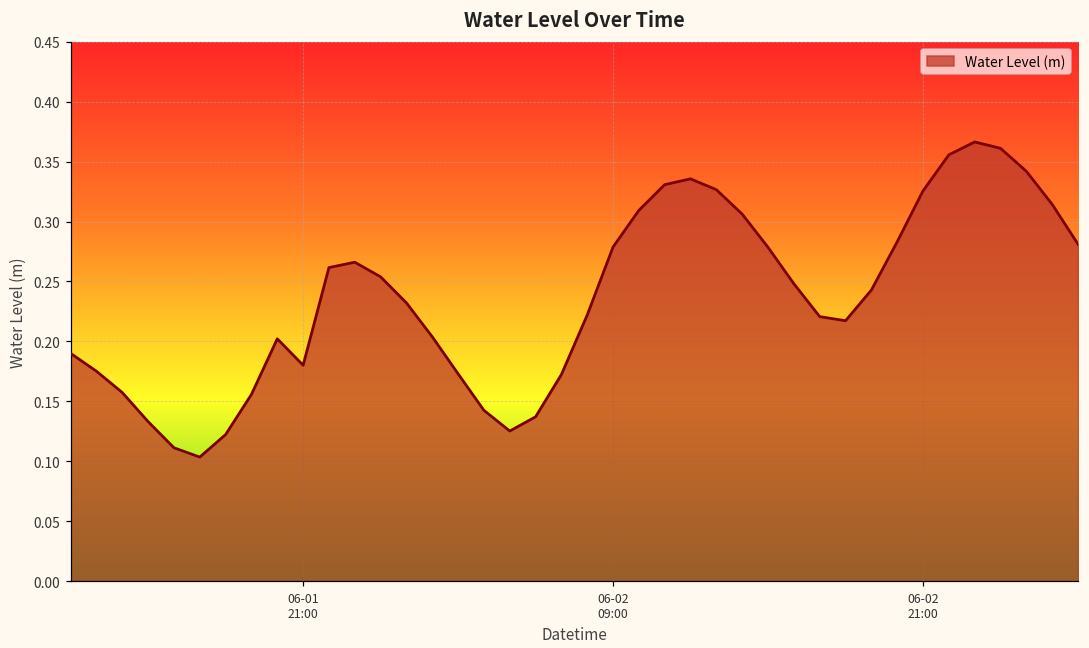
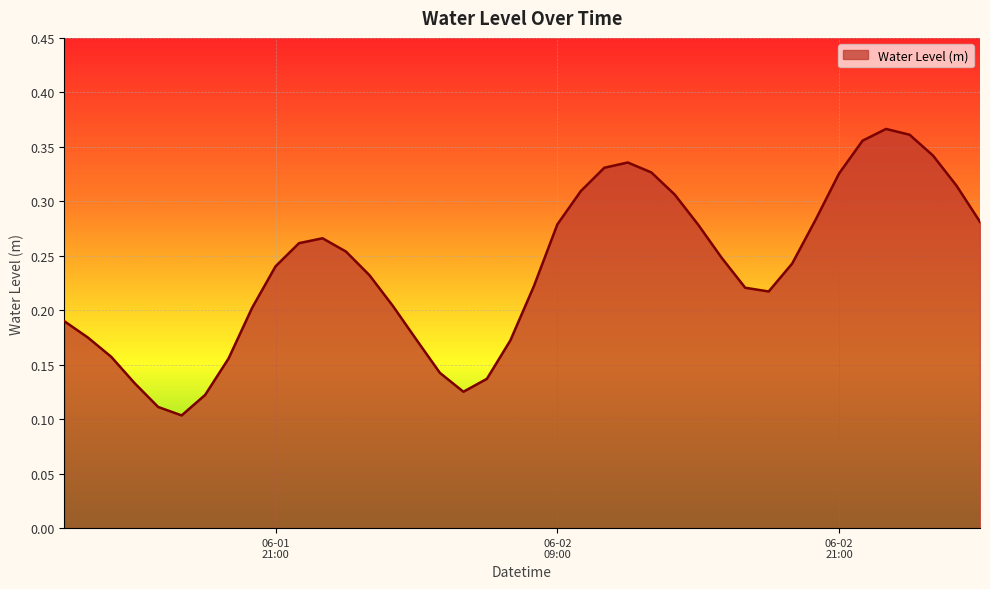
  {
-   "06-01 21:00": 0.180,
+   "06-01 21:00": 0.240,
    "06-02 09:00": 0.279,
    "06-02 21:00": 0.326
  }
